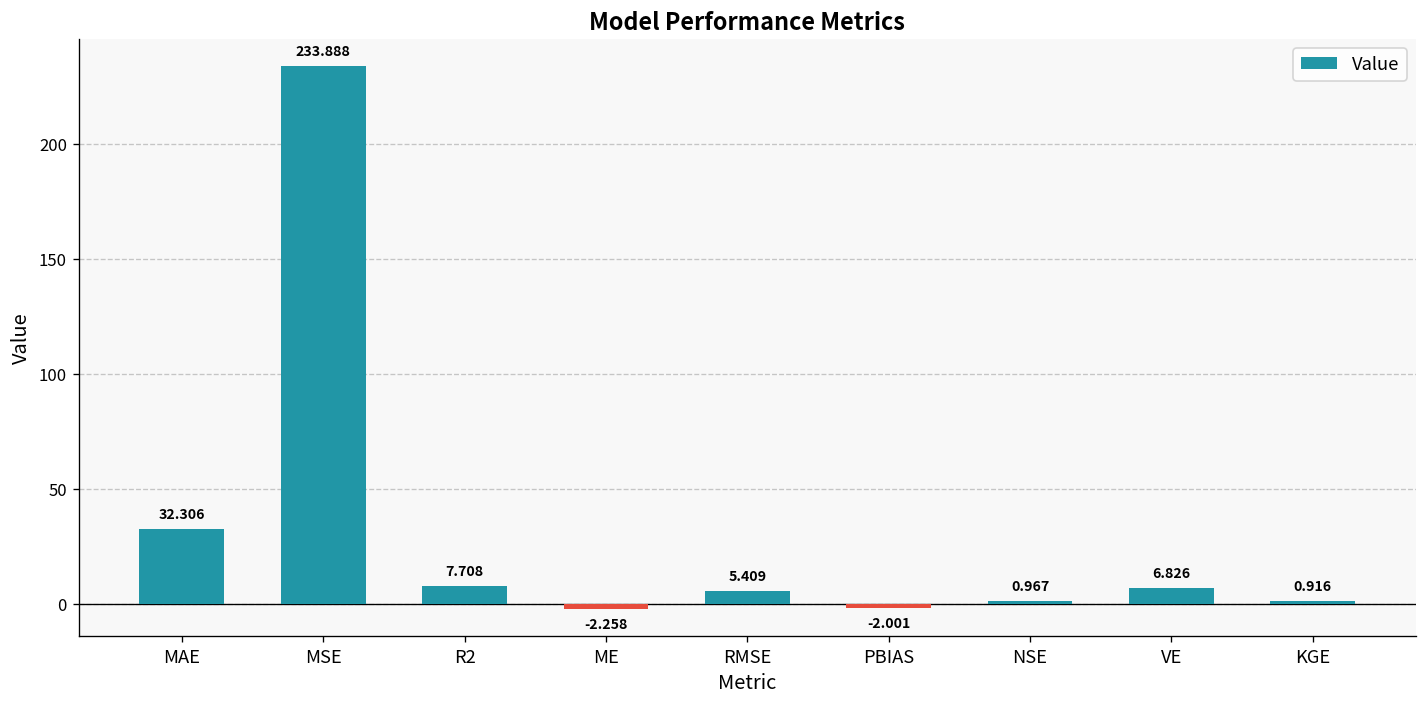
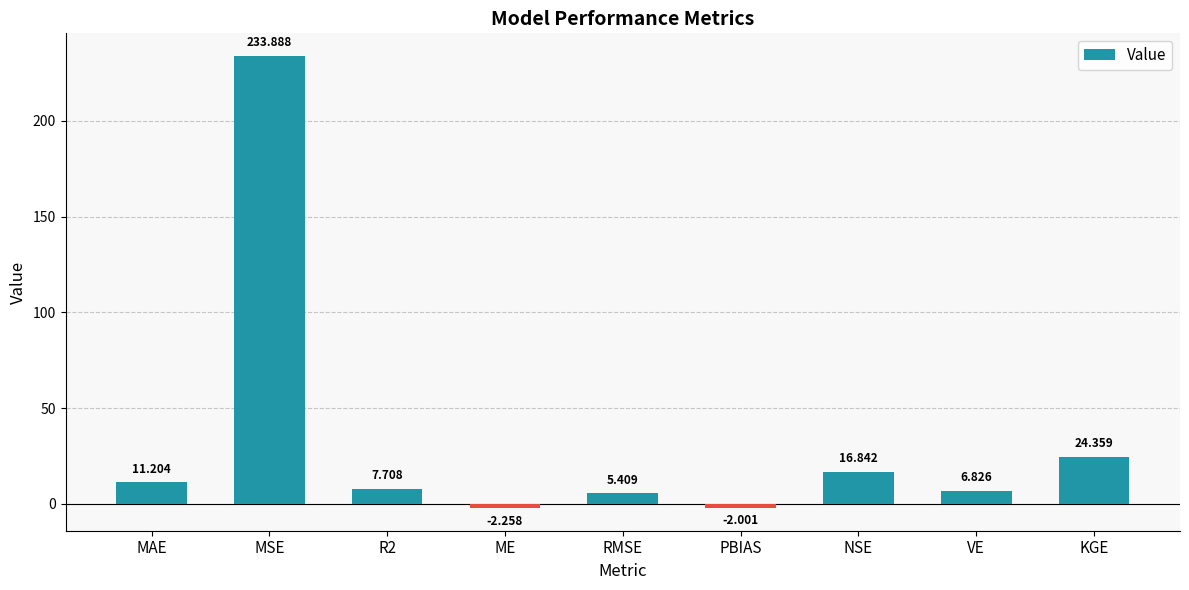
  {
-   "MAE": 32.306,
+   "MAE": 11.204,
    "MSE": 233.888,
    "R2": 7.708,
    "ME": -2.258,
    "RMSE": 5.409,
    "PBIAS": -2.001,
-   "NSE": 0.967,
+   "NSE": 16.842,
    "VE": 6.826,
-   "KGE": 0.916
+   "KGE": 24.359
  }
